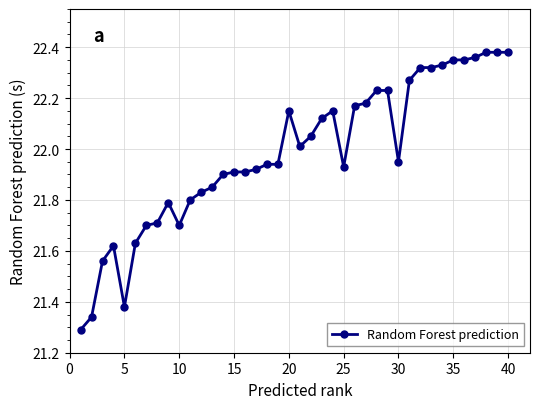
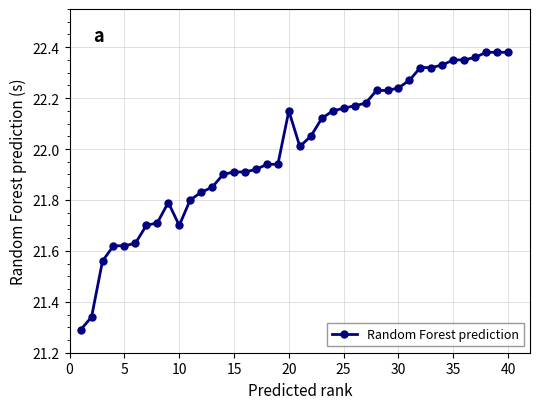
  {
-   "5": 21.38,
+   "5": 21.62,
    "10": 21.70,
    "15": 21.91,
    "20": 22.15,
-   "25": 21.93,
-   "30": 21.95,
+   "25": 22.16,
+   "30": 22.24,
    "35": 22.35,
    "40": 22.38
  }
